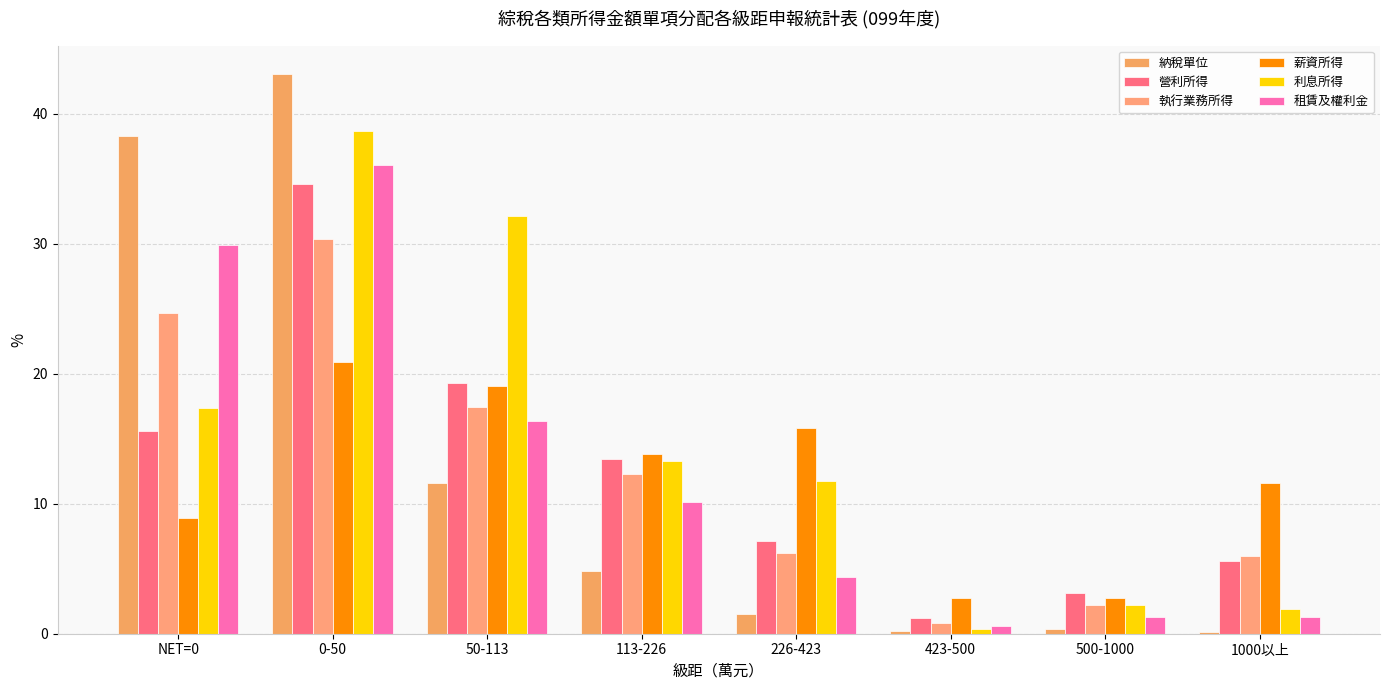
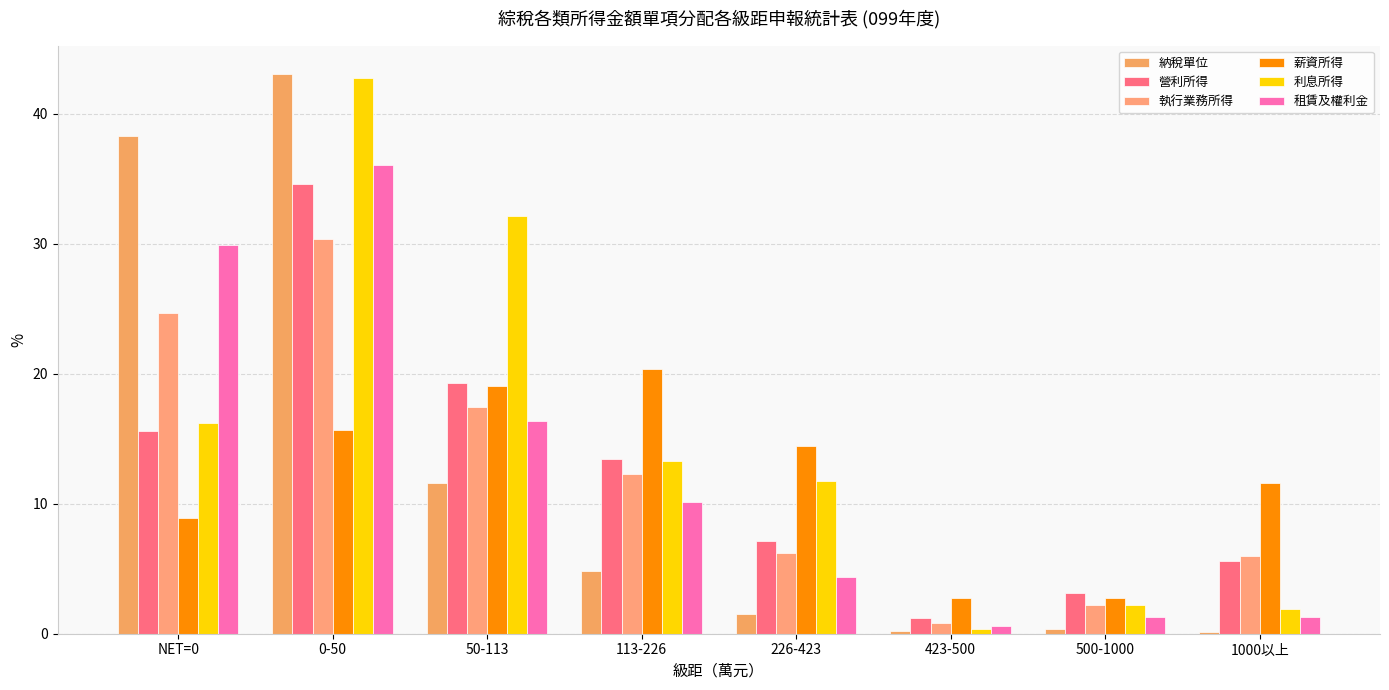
  {
    "薪資所得": {
      "NET=0": 8.9,
-     "0-50": 20.9,
+     "0-50": 15.7,
      "50-113": 19.1,
-     "113-226": 13.8,
-     "226-423": 15.9,
+     "113-226": 20.4,
+     "226-423": 14.5,
      "423-500": 2.8,
      "500-1000": 2.7,
      "1000以上": 11.6
    },
    "利息所得": {
-     "NET=0": 17.4,
-     "0-50": 38.7,
+     "NET=0": 16.2,
+     "0-50": 42.7,
      "50-113": 32.1,
      "113-226": 13.3,
      "226-423": 11.8,
      "423-500": 0.3,
      "500-1000": 2.2,
      "1000以上": 1.9
    }
  }
